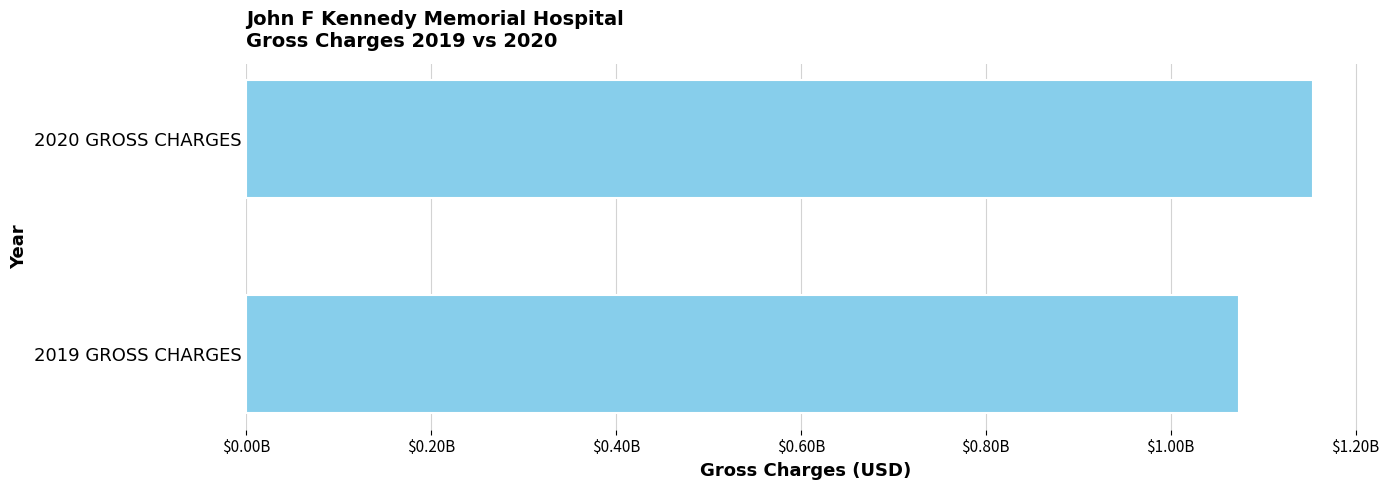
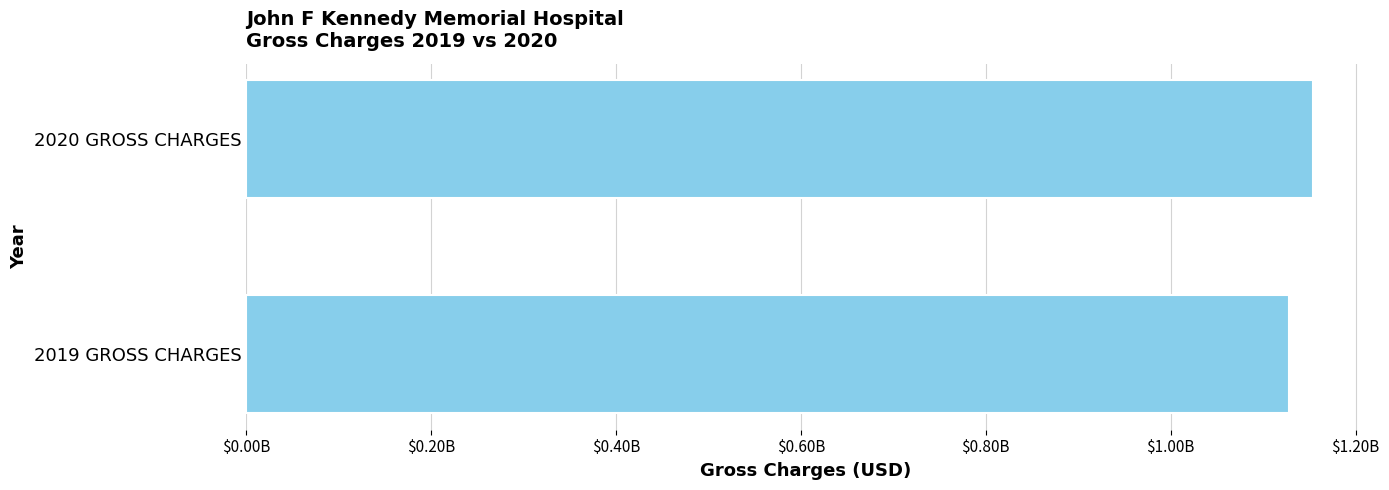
  {
    "2020 GROSS CHARGES": "$1150000000",
-   "2019 GROSS CHARGES": "$1070000000"
+   "2019 GROSS CHARGES": "$1130000000"
  }
